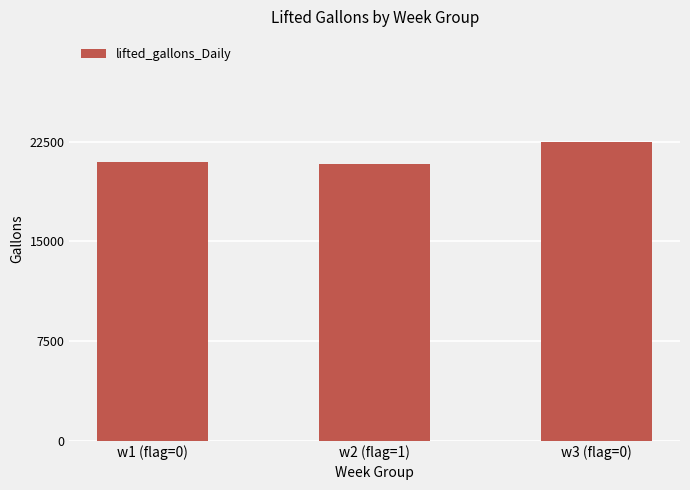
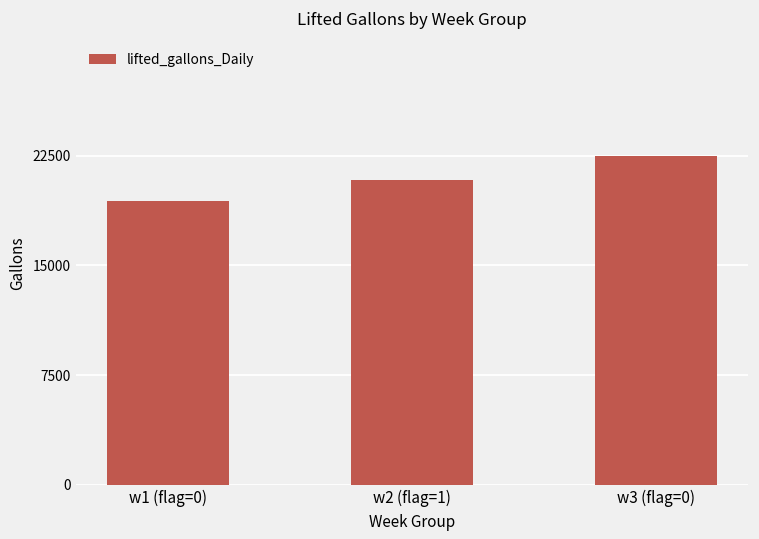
  {
-   "w1 (flag=0)": 21000,
+   "w1 (flag=0)": 19400,
    "w2 (flag=1)": 20800,
    "w3 (flag=0)": 22500
  }
